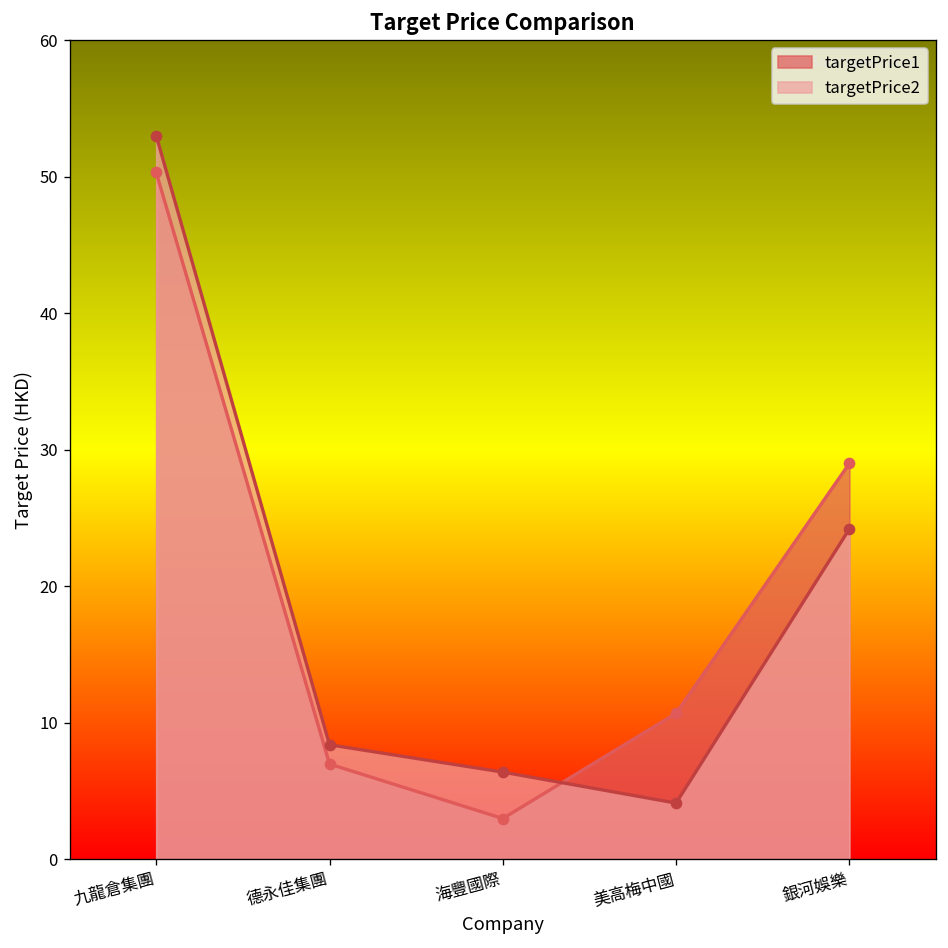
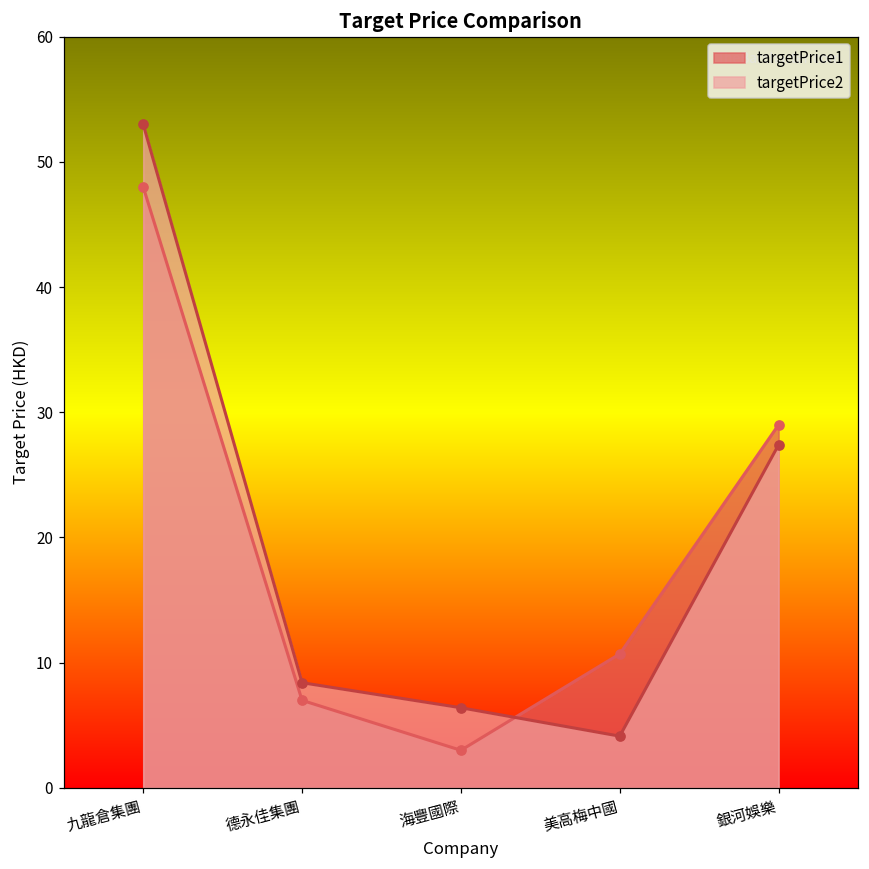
  {
    "targetPrice1": {
-     "九龍倉集團": 50.3,
+     "九龍倉集團": 48.0,
      "德永佳集團": 7.0,
      "海豐國際": 3.0,
      "美高梅中國": 10.7,
      "銀河娛樂": 29.0
    },
    "targetPrice2": {
      "九龍倉集團": 53.0,
      "德永佳集團": 8.4,
      "海豐國際": 6.4,
      "美高梅中國": 4.1,
-     "銀河娛樂": 24.2
+     "銀河娛樂": 27.4
    }
  }
